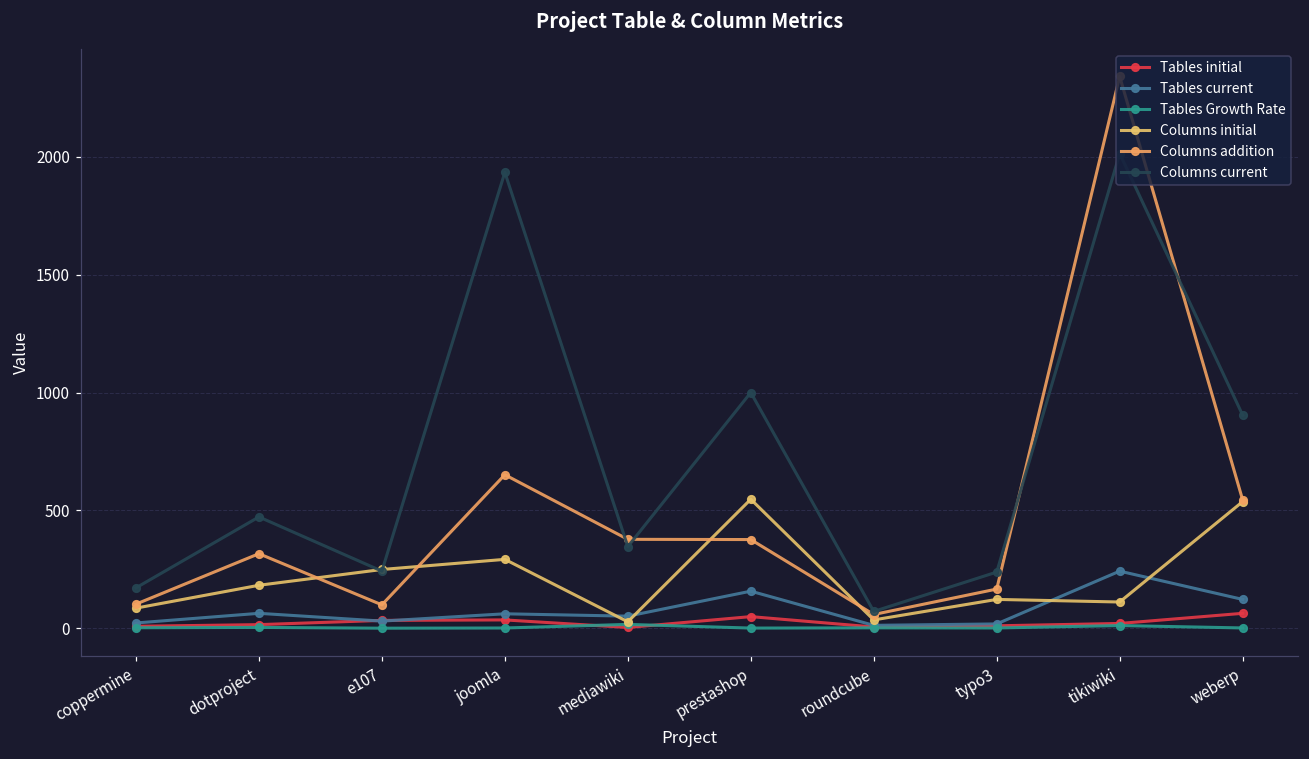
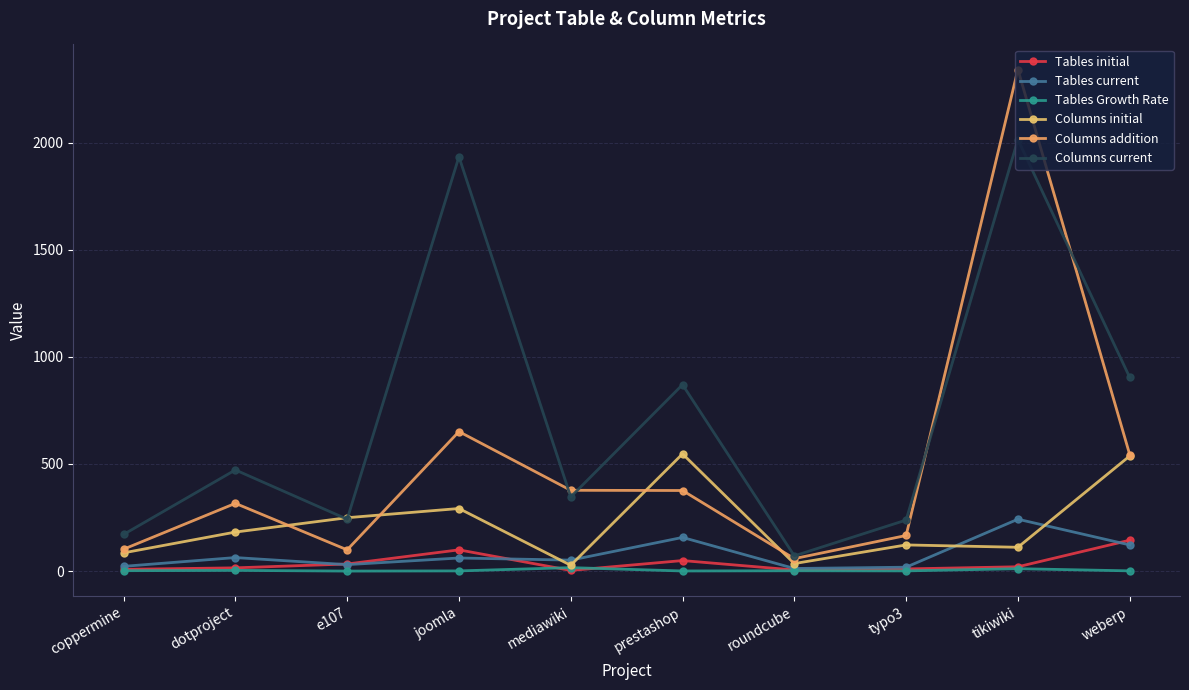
  {
    "Tables initial": {
      "dotproject": 20,
-     "joomla": 40,
+     "joomla": 100,
      "mediawiki": 0,
      "prestashop": 50,
-     "weberp": 60
+     "weberp": 140
    },
    "Columns current": {
      "coppermine": 170,
      "dotproject": 470,
      "joomla": 1930,
      "mediawiki": 350,
-     "prestashop": 1000,
+     "prestashop": 870,
      "roundcube": 70,
      "typo3": 240,
      "weberp": 900
    }
  }
